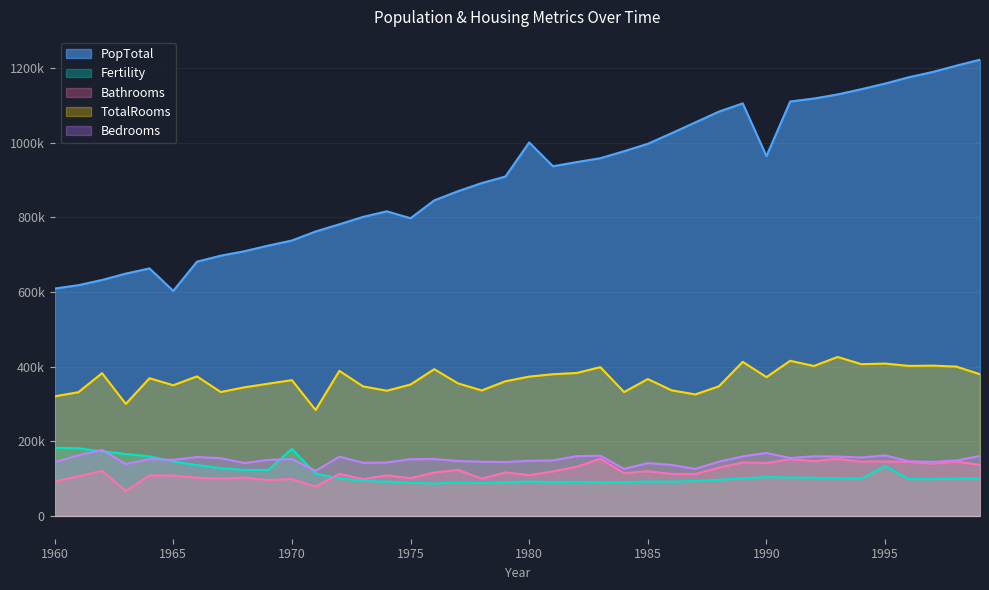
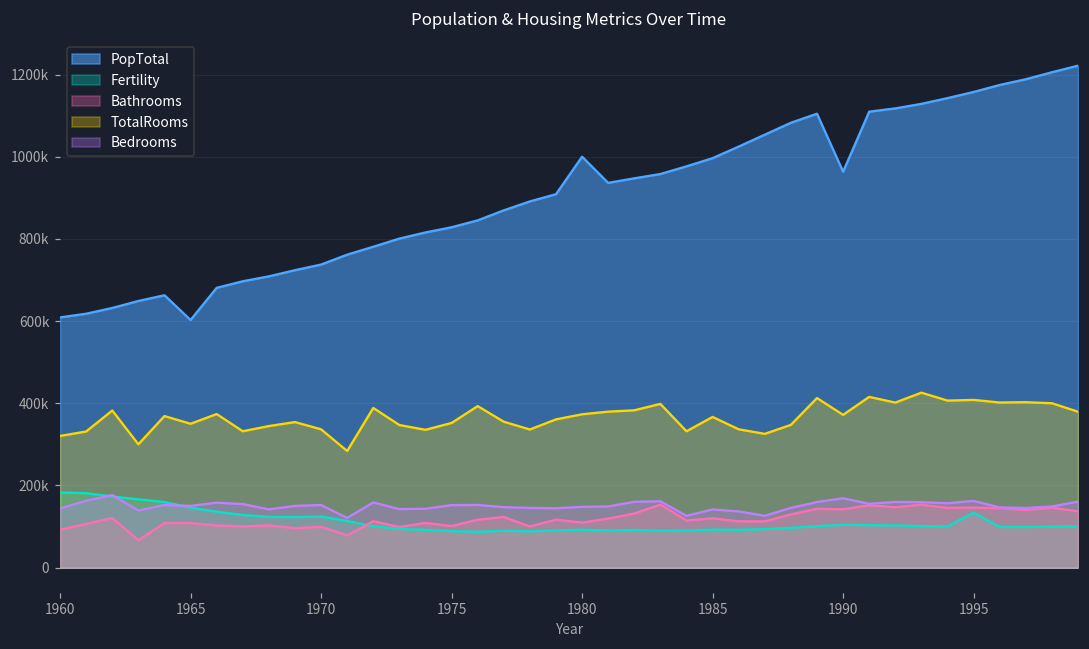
  {
    "PopTotal": {
      "1960": 610000,
      "1965": 600000,
      "1970": 740000,
-     "1975": 800000,
+     "1975": 830000,
      "1980": 1000000,
      "1985": 1000000,
      "1990": 960000,
      "1995": 1160000
    },
    "Fertility": {
      "1960": 180000,
-     "1970": 180000,
+     "1970": 120000,
      "1975": 90000,
      "1980": 90000,
      "1985": 90000,
      "1990": 100000,
      "1995": 130000
    },
    "TotalRooms": {
      "1960": 320000,
      "1965": 350000,
-     "1970": 360000,
+     "1970": 340000,
      "1975": 350000,
      "1980": 370000,
      "1985": 370000,
      "1990": 370000,
      "1995": 410000
    }
  }
